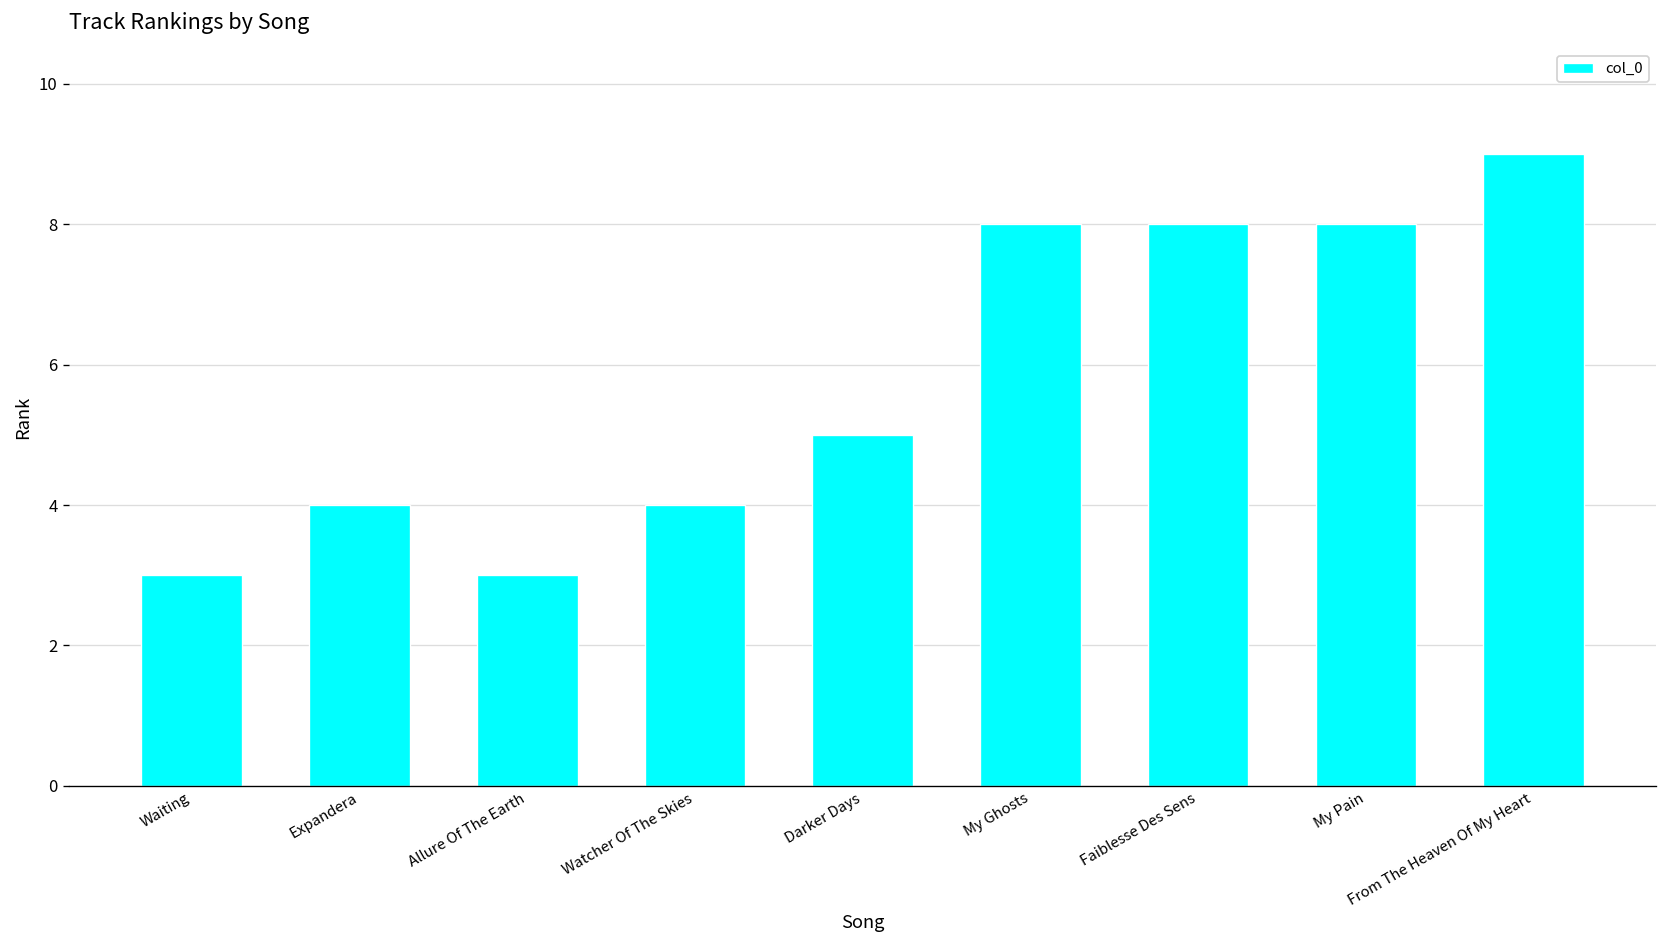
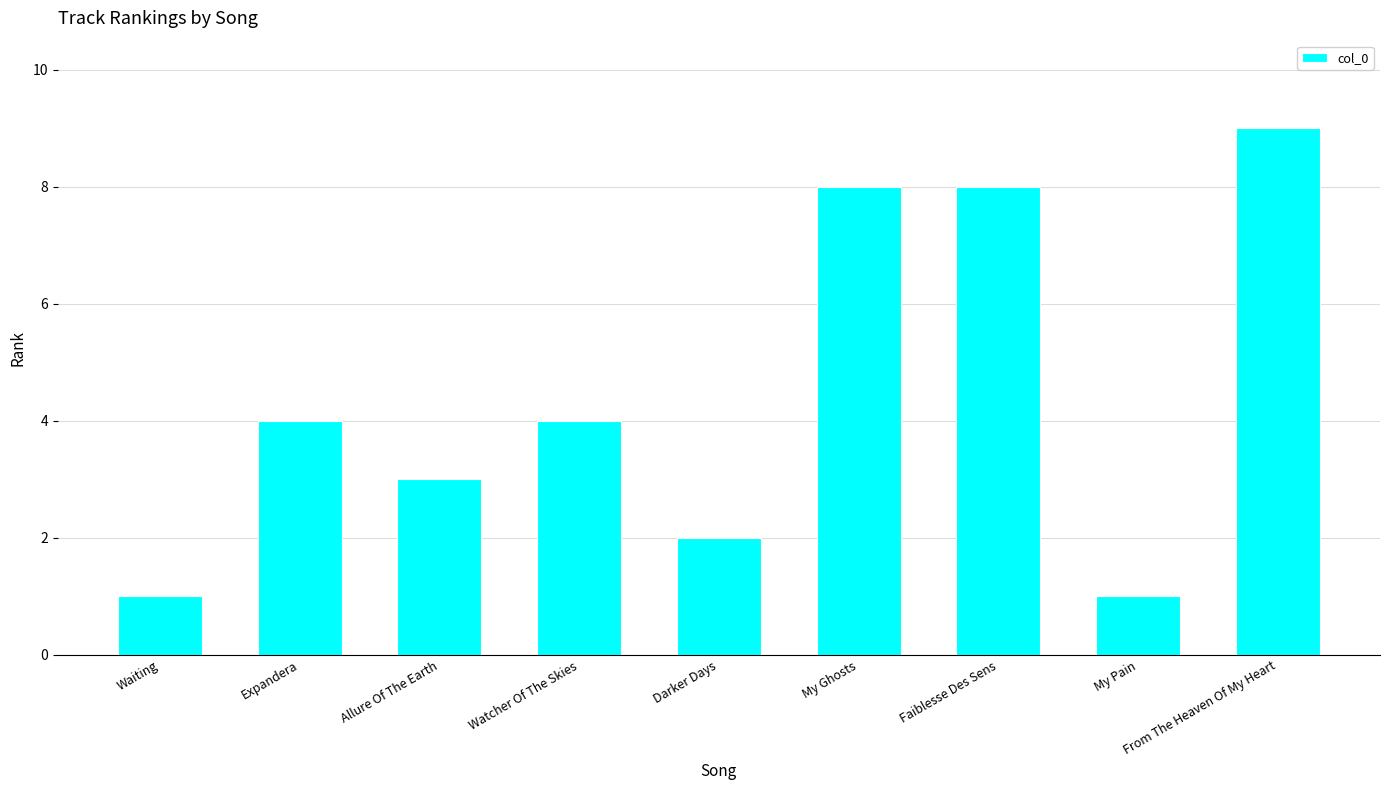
  {
-   "Waiting": 3,
+   "Waiting": 1,
    "Expandera": 4,
    "Allure Of The Earth": 3,
    "Watcher Of The Skies": 4,
-   "Darker Days": 5,
+   "Darker Days": 2,
    "My Ghosts": 8,
    "Faiblesse Des Sens": 8,
-   "My Pain": 8,
+   "My Pain": 1,
    "From The Heaven Of My Heart": 9
  }
